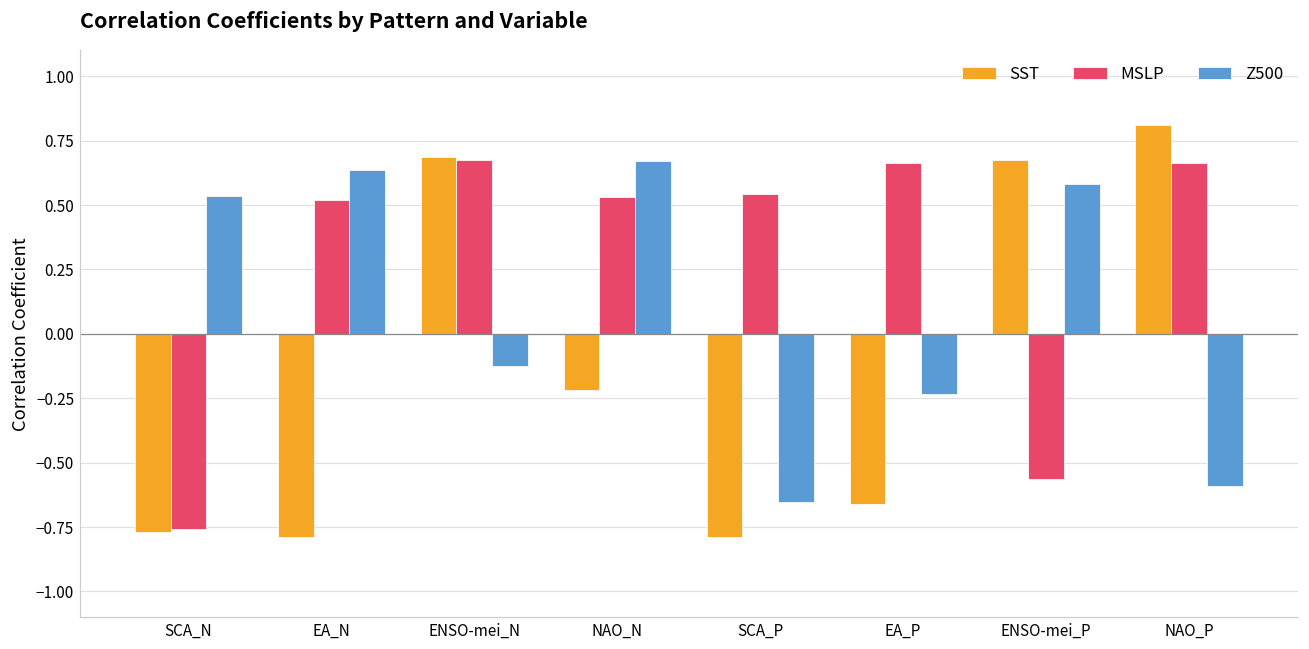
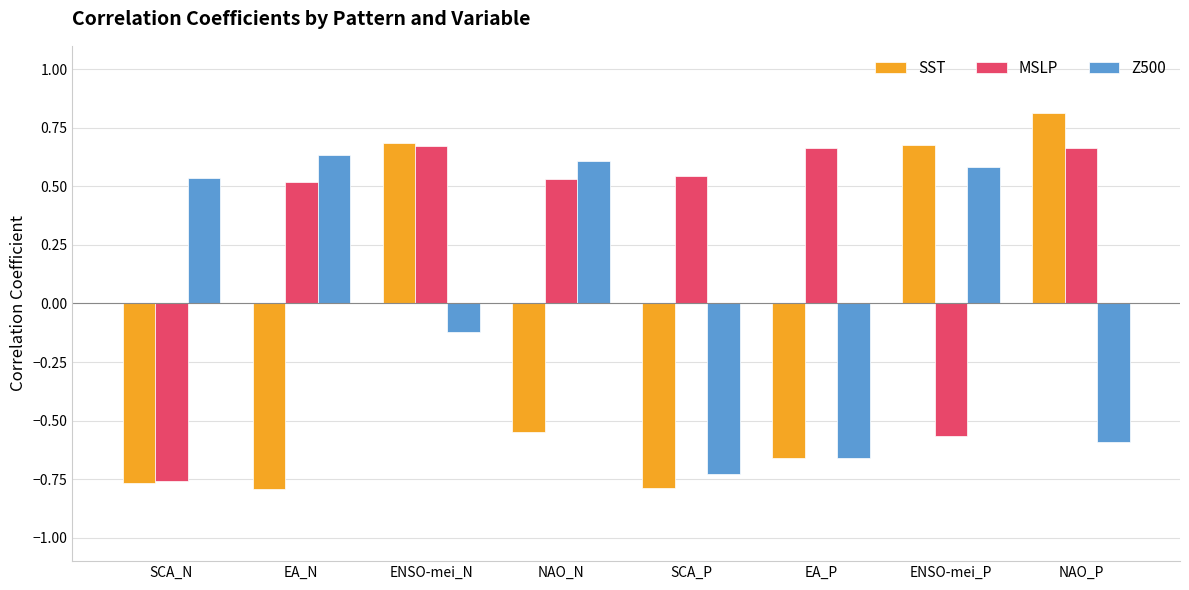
  {
    "SST": {
      "SCA_N": -0.77,
      "EA_N": -0.79,
      "ENSO-mei_N": 0.69,
-     "NAO_N": -0.22,
+     "NAO_N": -0.55,
      "SCA_P": -0.79,
      "EA_P": -0.66,
      "ENSO-mei_P": 0.68,
      "NAO_P": 0.81
    },
    "MSLP": {
      "SCA_N": -0.76,
      "EA_N": 0.52,
      "ENSO-mei_N": 0.67,
      "NAO_N": 0.53,
      "SCA_P": 0.54,
      "EA_P": 0.66,
      "ENSO-mei_P": -0.57,
      "NAO_P": 0.66
    },
    "Z500": {
      "SCA_N": 0.54,
      "EA_N": 0.64,
      "ENSO-mei_N": -0.12,
-     "NAO_N": 0.67,
-     "SCA_P": -0.65,
-     "EA_P": -0.23,
+     "NAO_N": 0.61,
+     "SCA_P": -0.73,
+     "EA_P": -0.66,
      "ENSO-mei_P": 0.58,
      "NAO_P": -0.59
    }
  }
